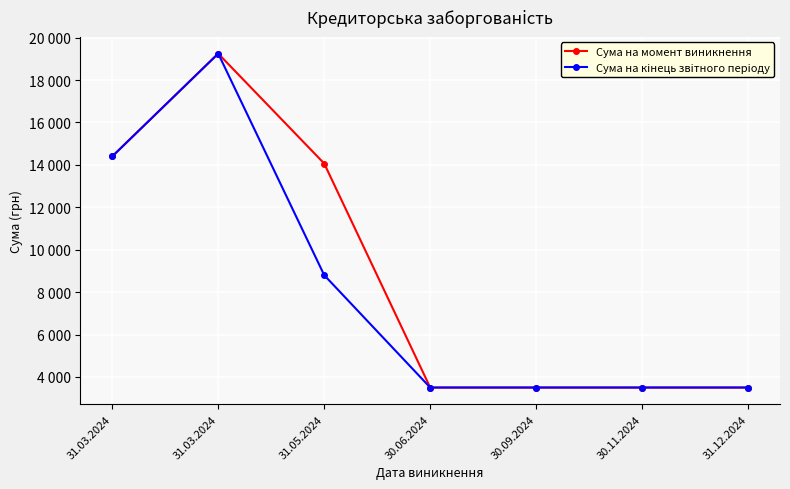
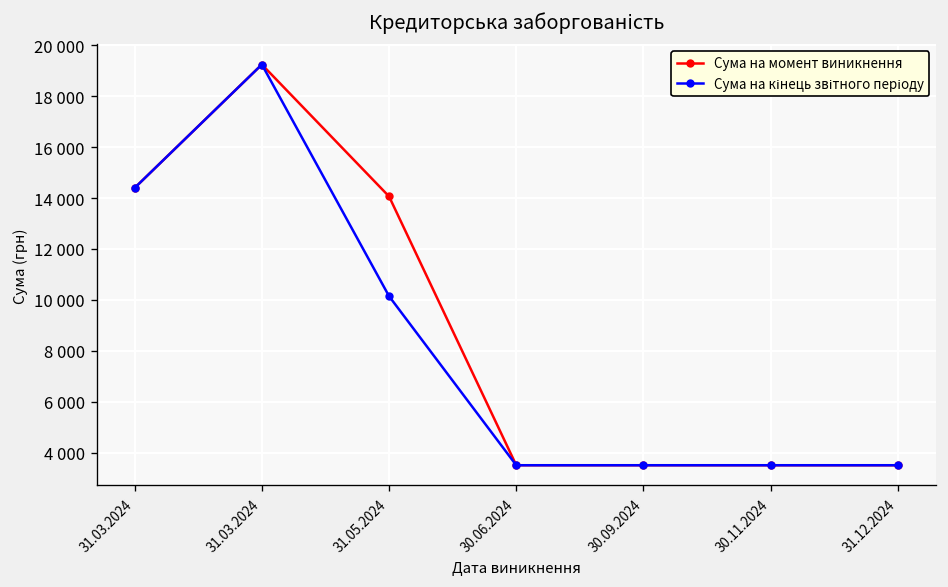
  {
    "Сума на момент виникнення": {
      "31.05.2024": 14100
    },
    "Сума на кінець звітного періоду": {
-     "31.05.2024": 8800
+     "31.05.2024": 10100
    }
  }
